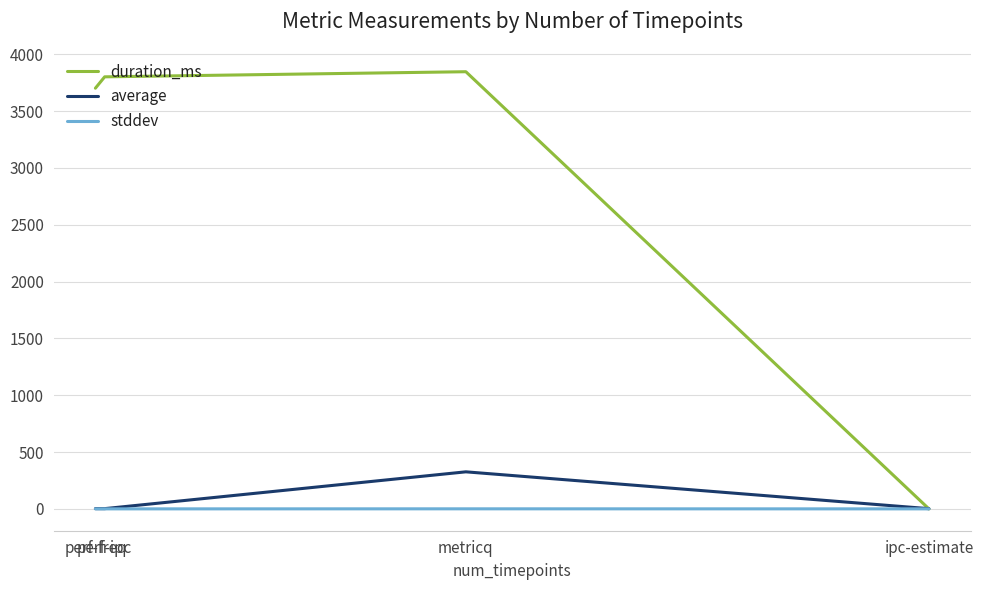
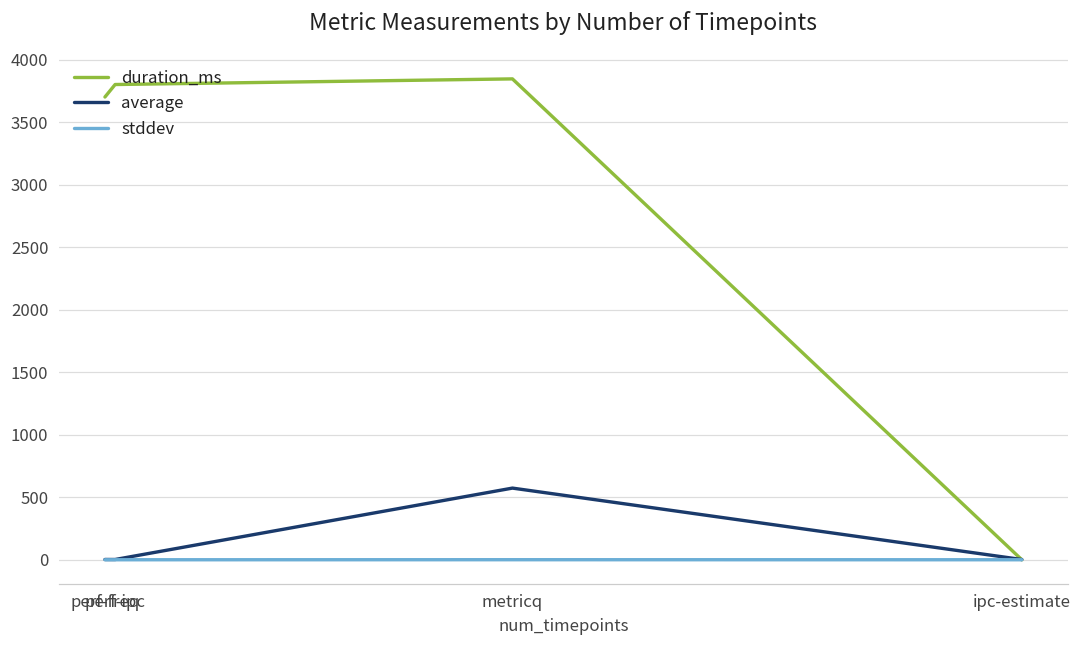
  {
    "duration_ms": {
      "metricq": 3850
    },
    "average": {
-     "metricq": 330
+     "metricq": 570
    },
    "stddev": {
      "metricq": 0
    }
  }
